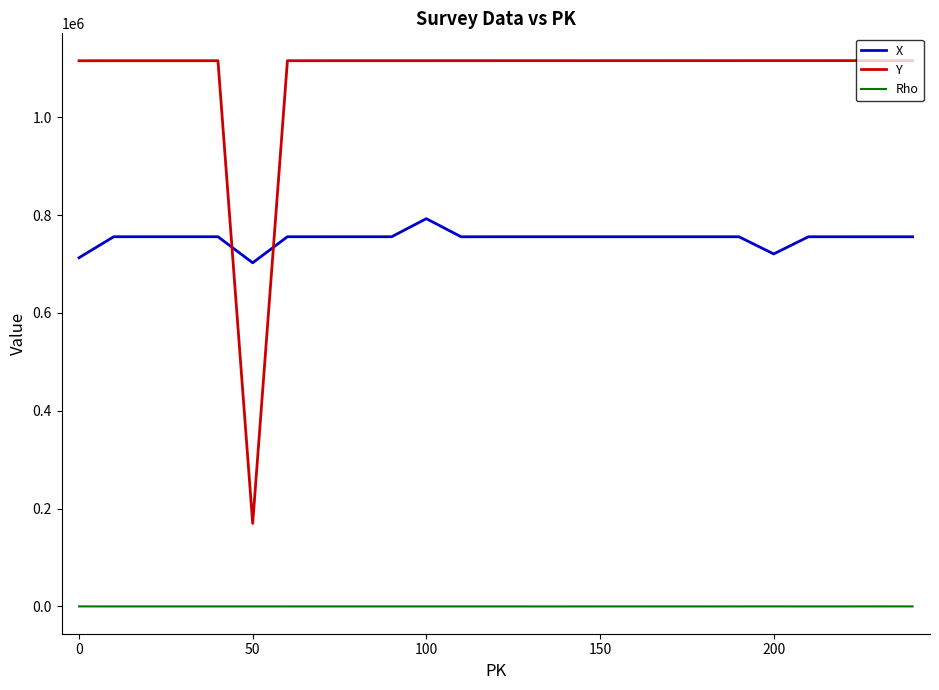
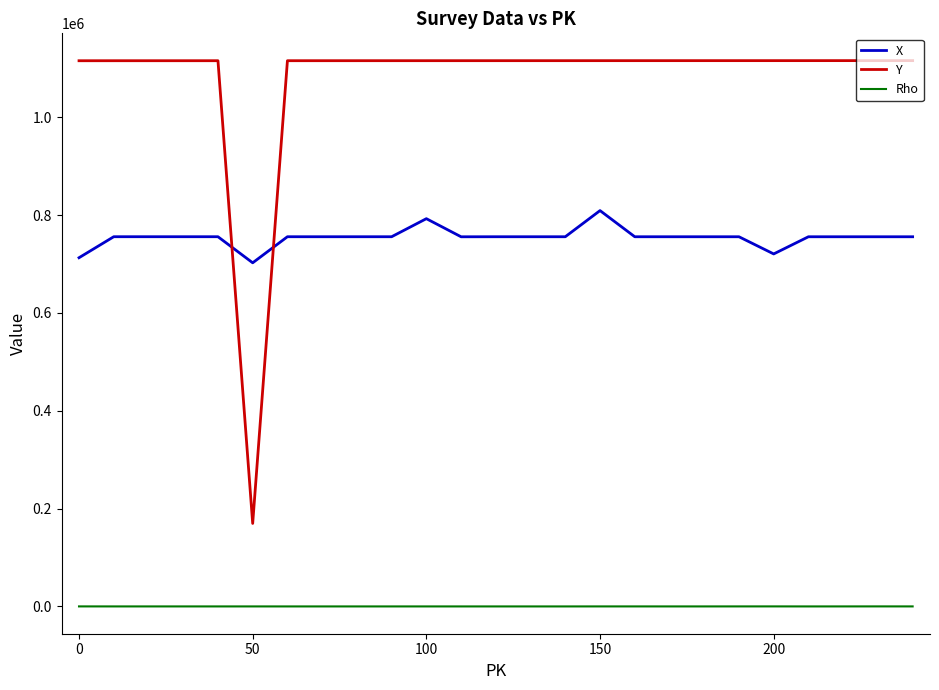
  {
    "X": {
      "0": 710000,
      "50": 700000,
      "100": 790000,
-     "150": 760000,
+     "150": 810000,
      "200": 720000
    },
    "Y": {
      "0": 1120000,
      "50": 170000,
      "100": 1120000,
      "150": 1120000,
      "200": 1120000
    },
    "Rho": {
      "0": 0,
      "50": 0,
      "100": 0,
      "150": 0,
      "200": 0
    }
  }
